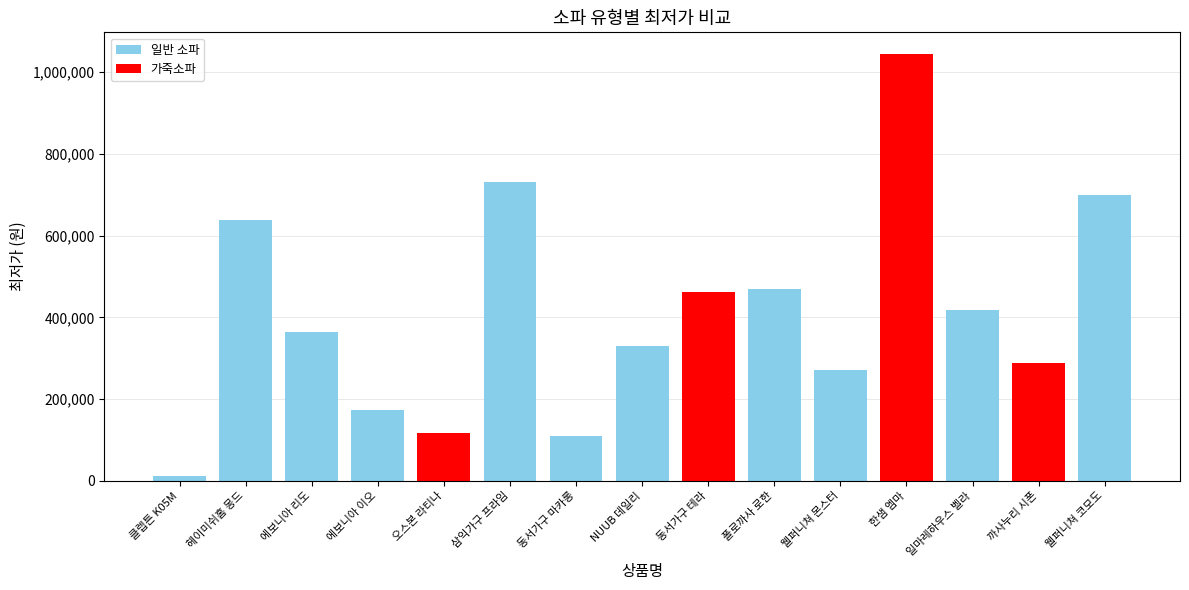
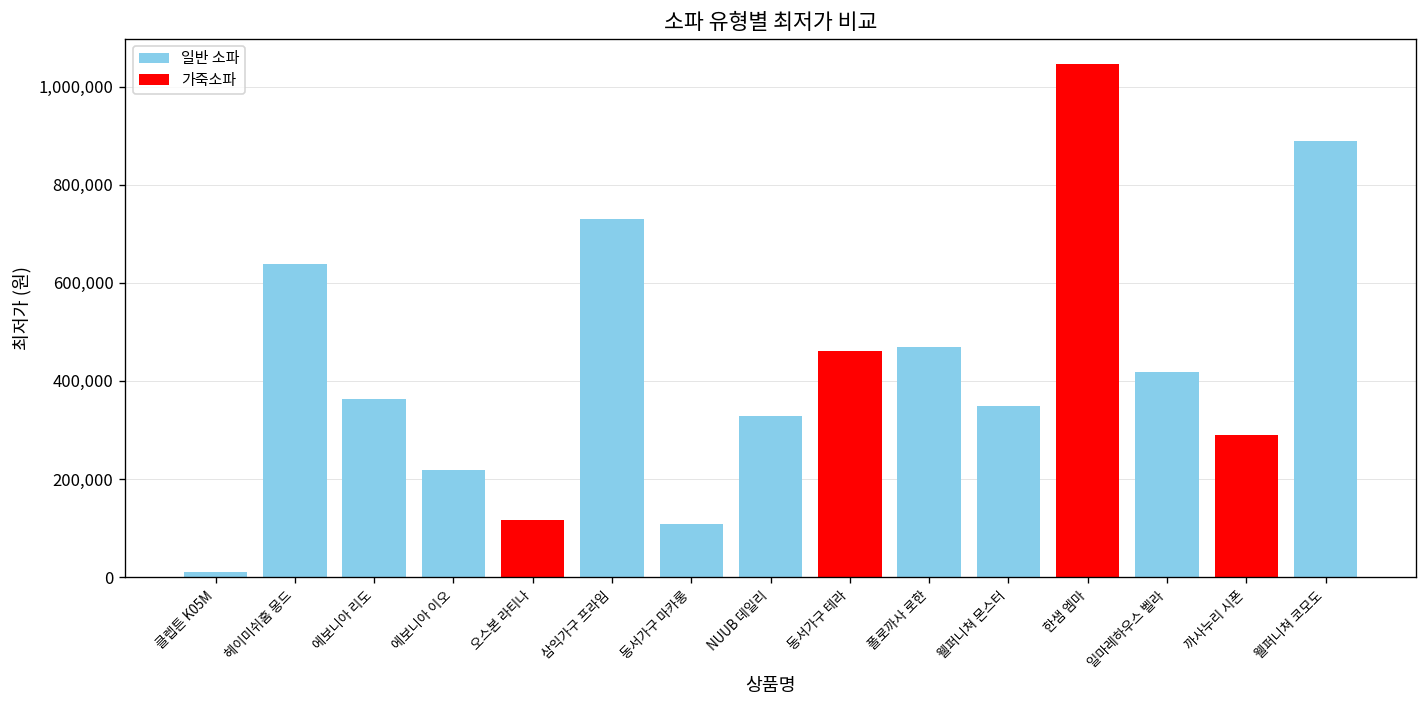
  {
    "클렙튼 K05M": "10,000",
    "헤이미쉬홈 몽드": "640,000",
    "에보니아 리도": "360,000",
-   "에보니아 이오": "170,000",
+   "에보니아 이오": "220,000",
    "오스본 라티나": "120,000",
    "삼익가구 프라임": "730,000",
    "동서가구 마카롱": "110,000",
    "NUUB 데일리": "330,000",
    "동서가구 테라": "460,000",
    "폴로까사 로한": "470,000",
-   "웰퍼니쳐 몬스터": "270,000",
+   "웰퍼니쳐 몬스터": "350,000",
    "한샘 엠마": "1,050,000",
    "일마레하우스 벨라": "420,000",
    "까사누리 시폰": "290,000",
-   "웰퍼니쳐 코모도": "700,000"
+   "웰퍼니쳐 코모도": "890,000"
  }
